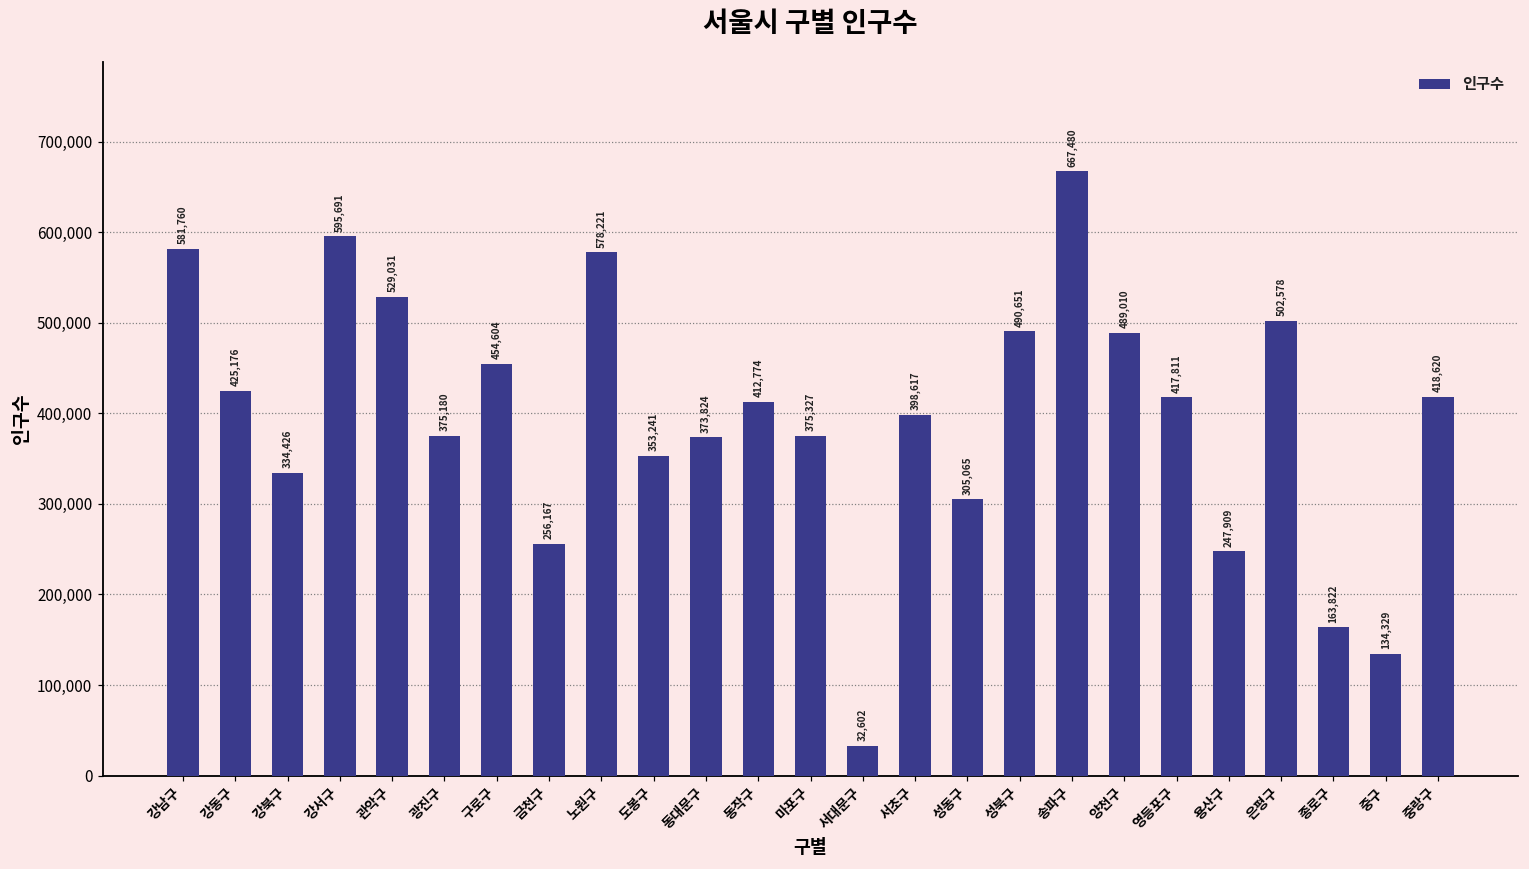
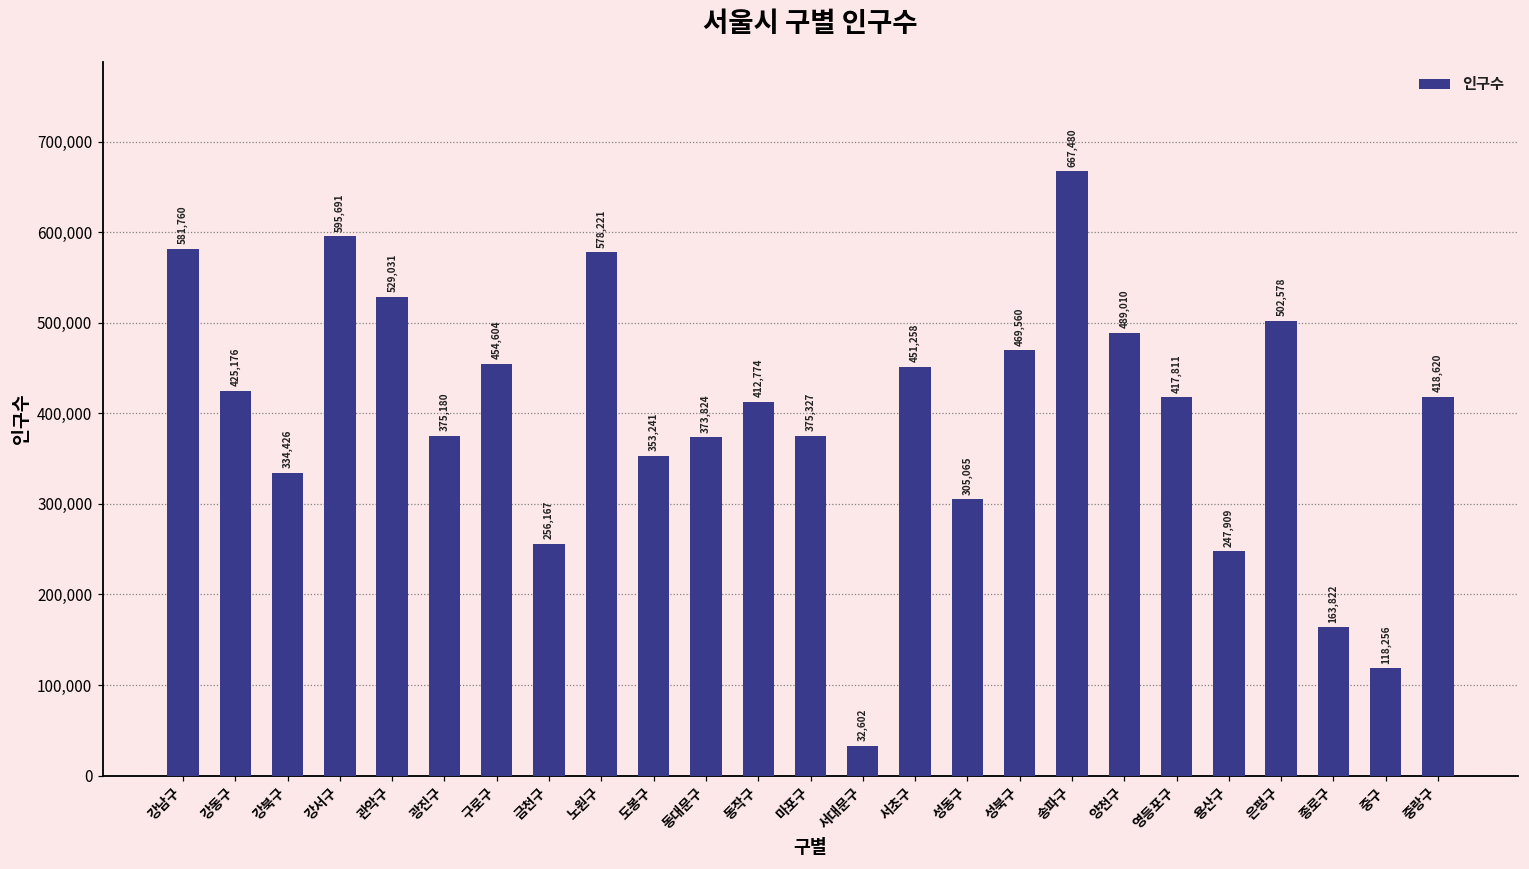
  {
    "강남구": "581,760",
    "강동구": "425,176",
    "강북구": "334,426",
    "강서구": "595,691",
    "관악구": "529,031",
    "광진구": "375,180",
    "구로구": "454,604",
    "금천구": "256,167",
    "노원구": "578,221",
    "도봉구": "353,241",
    "동대문구": "373,824",
    "동작구": "412,774",
    "마포구": "375,327",
    "서대문구": "32,602",
-   "서초구": "398,617",
+   "서초구": "451,258",
    "성동구": "305,065",
-   "성북구": "490,651",
+   "성북구": "469,560",
    "송파구": "667,480",
    "양천구": "489,010",
    "영등포구": "417,811",
    "용산구": "247,909",
    "은평구": "502,578",
    "종로구": "163,822",
-   "중구": "134,329",
+   "중구": "118,256",
    "중랑구": "418,620"
  }
